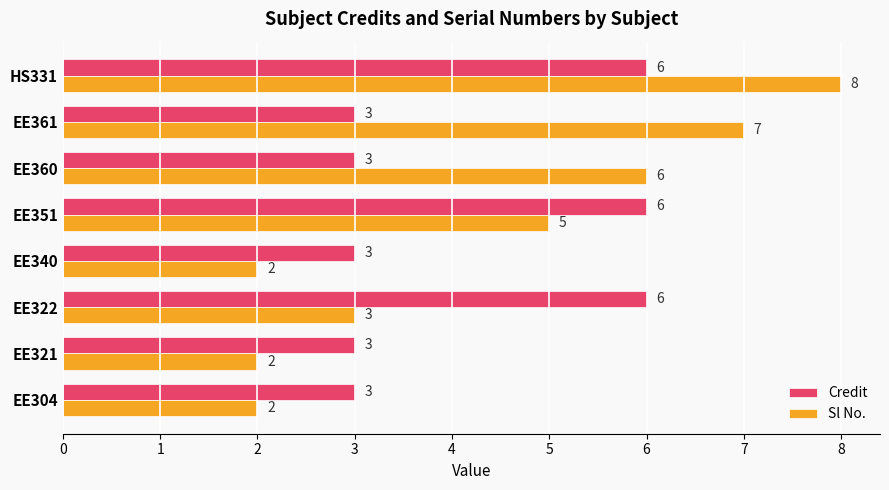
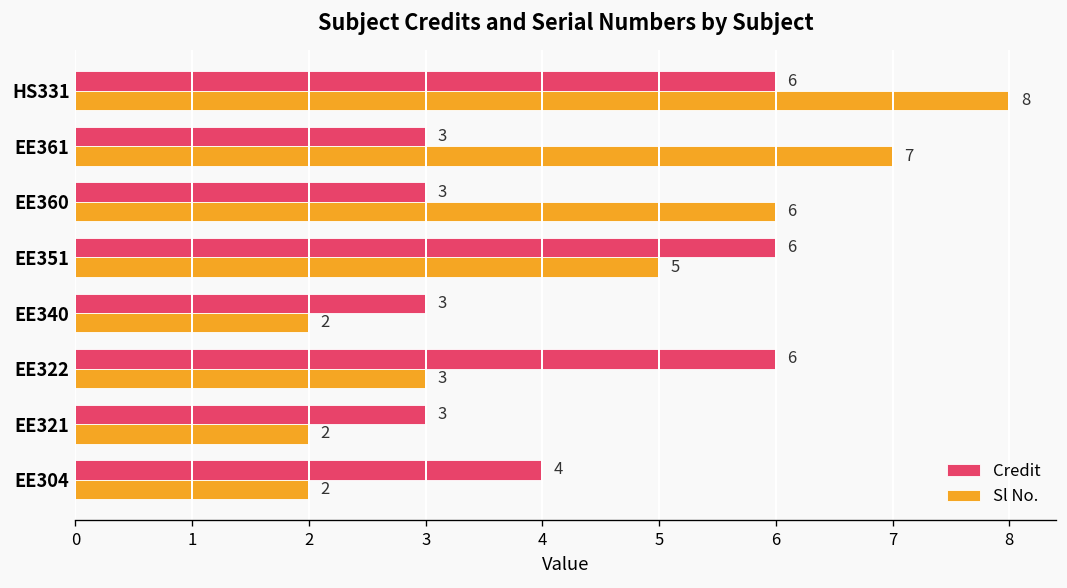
  {
    "Credit": {
      "HS331": 6,
      "EE361": 3,
      "EE360": 3,
      "EE351": 6,
      "EE340": 3,
      "EE322": 6,
      "EE321": 3,
-     "EE304": 3
+     "EE304": 4
    },
    "Sl No.": {
      "HS331": 8,
      "EE361": 7,
      "EE360": 6,
      "EE351": 5,
      "EE340": 2,
      "EE322": 3,
      "EE321": 2,
      "EE304": 2
    }
  }
